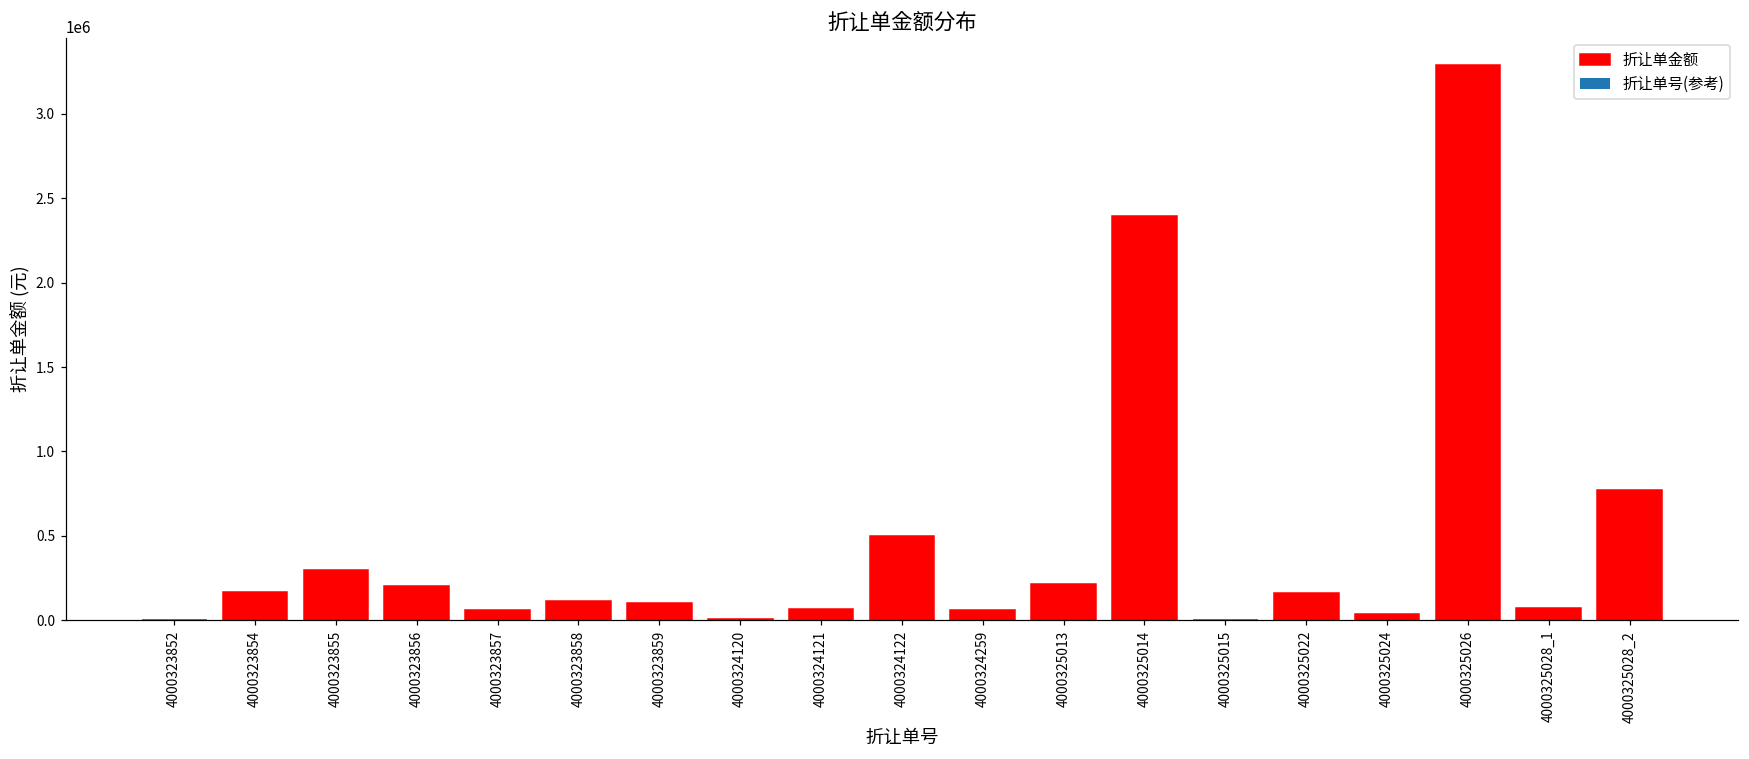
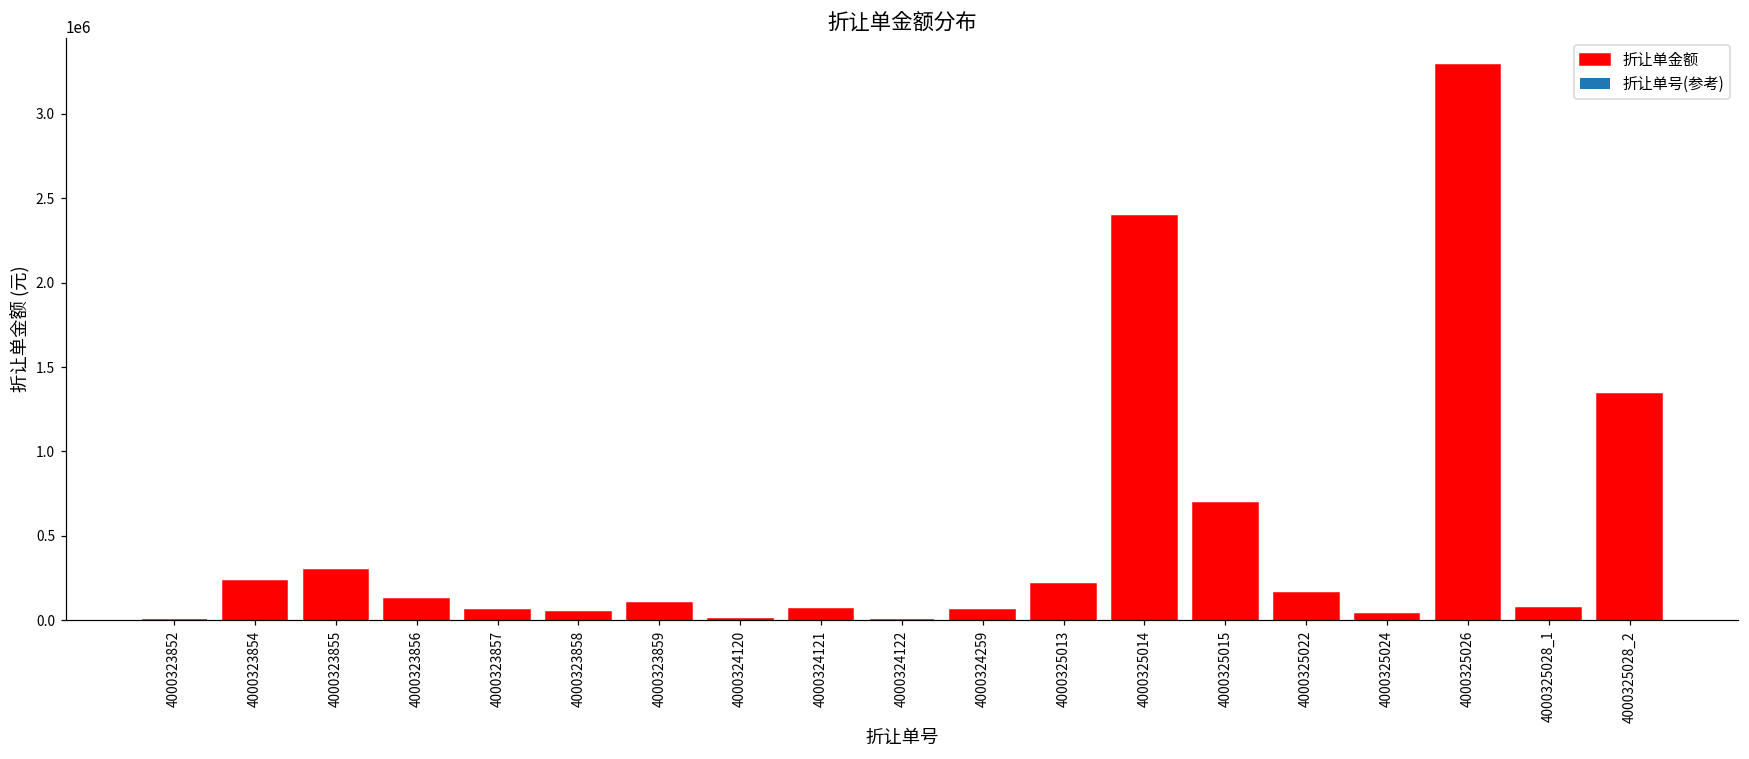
  {
-   "4000323854": 170000,
+   "4000323854": 230000,
    "4000323855": 300000,
-   "4000323856": 200000,
+   "4000323856": 130000,
    "4000323857": 60000,
-   "4000323858": 110000,
+   "4000323858": 50000,
    "4000323859": 100000,
    "4000324121": 70000,
-   "4000324122": 500000,
+   "4000324122": 0,
    "4000324259": 60000,
    "4000325013": 220000,
    "4000325014": 2390000,
-   "4000325015": 0,
+   "4000325015": 690000,
    "4000325022": 160000,
    "4000325024": 40000,
    "4000325026": 3290000,
    "4000325028_1": 70000,
-   "4000325028_2": 770000
+   "4000325028_2": 1340000
  }
